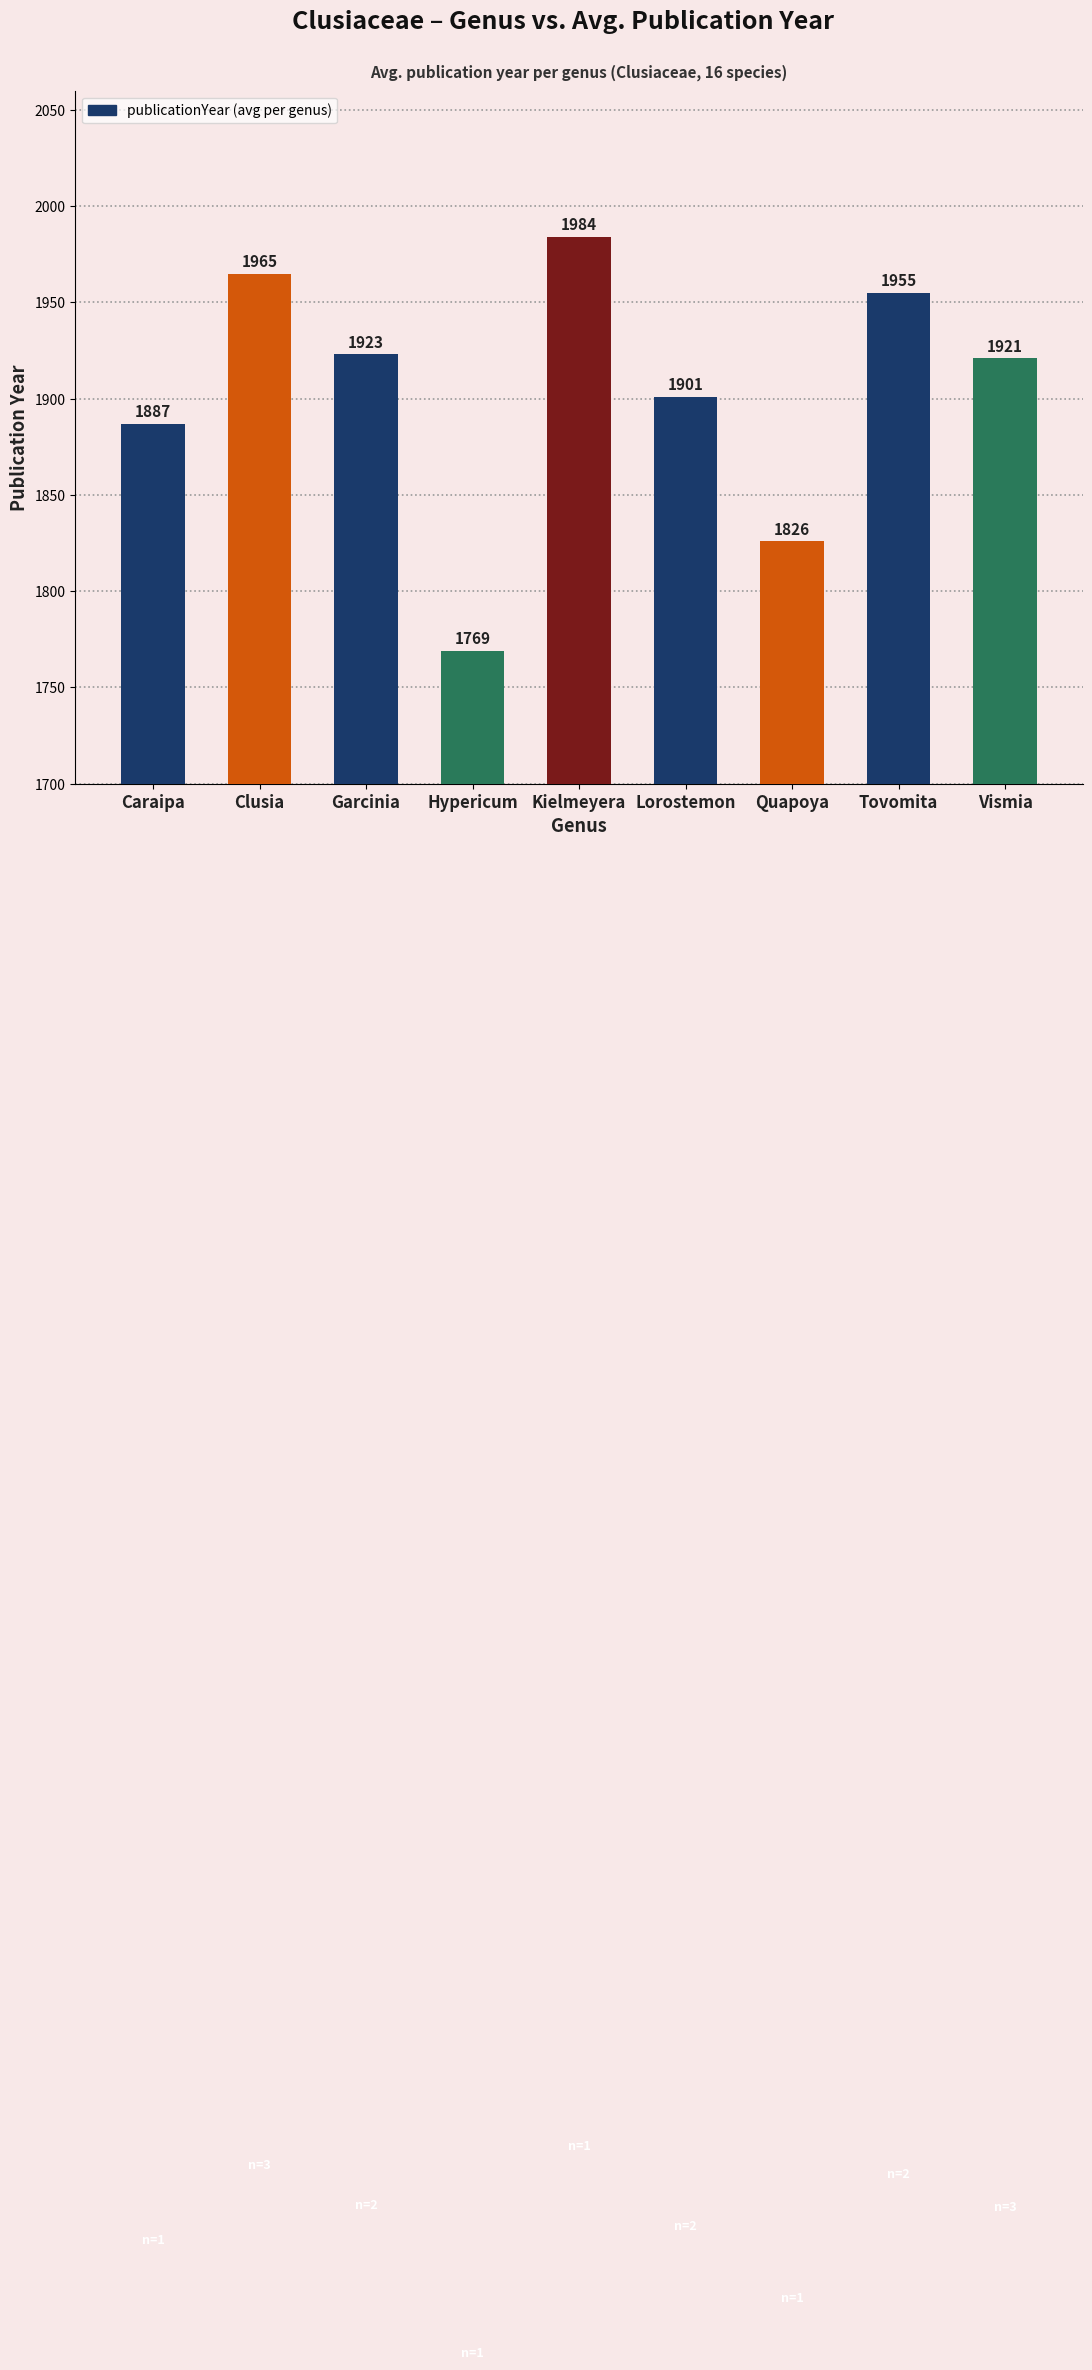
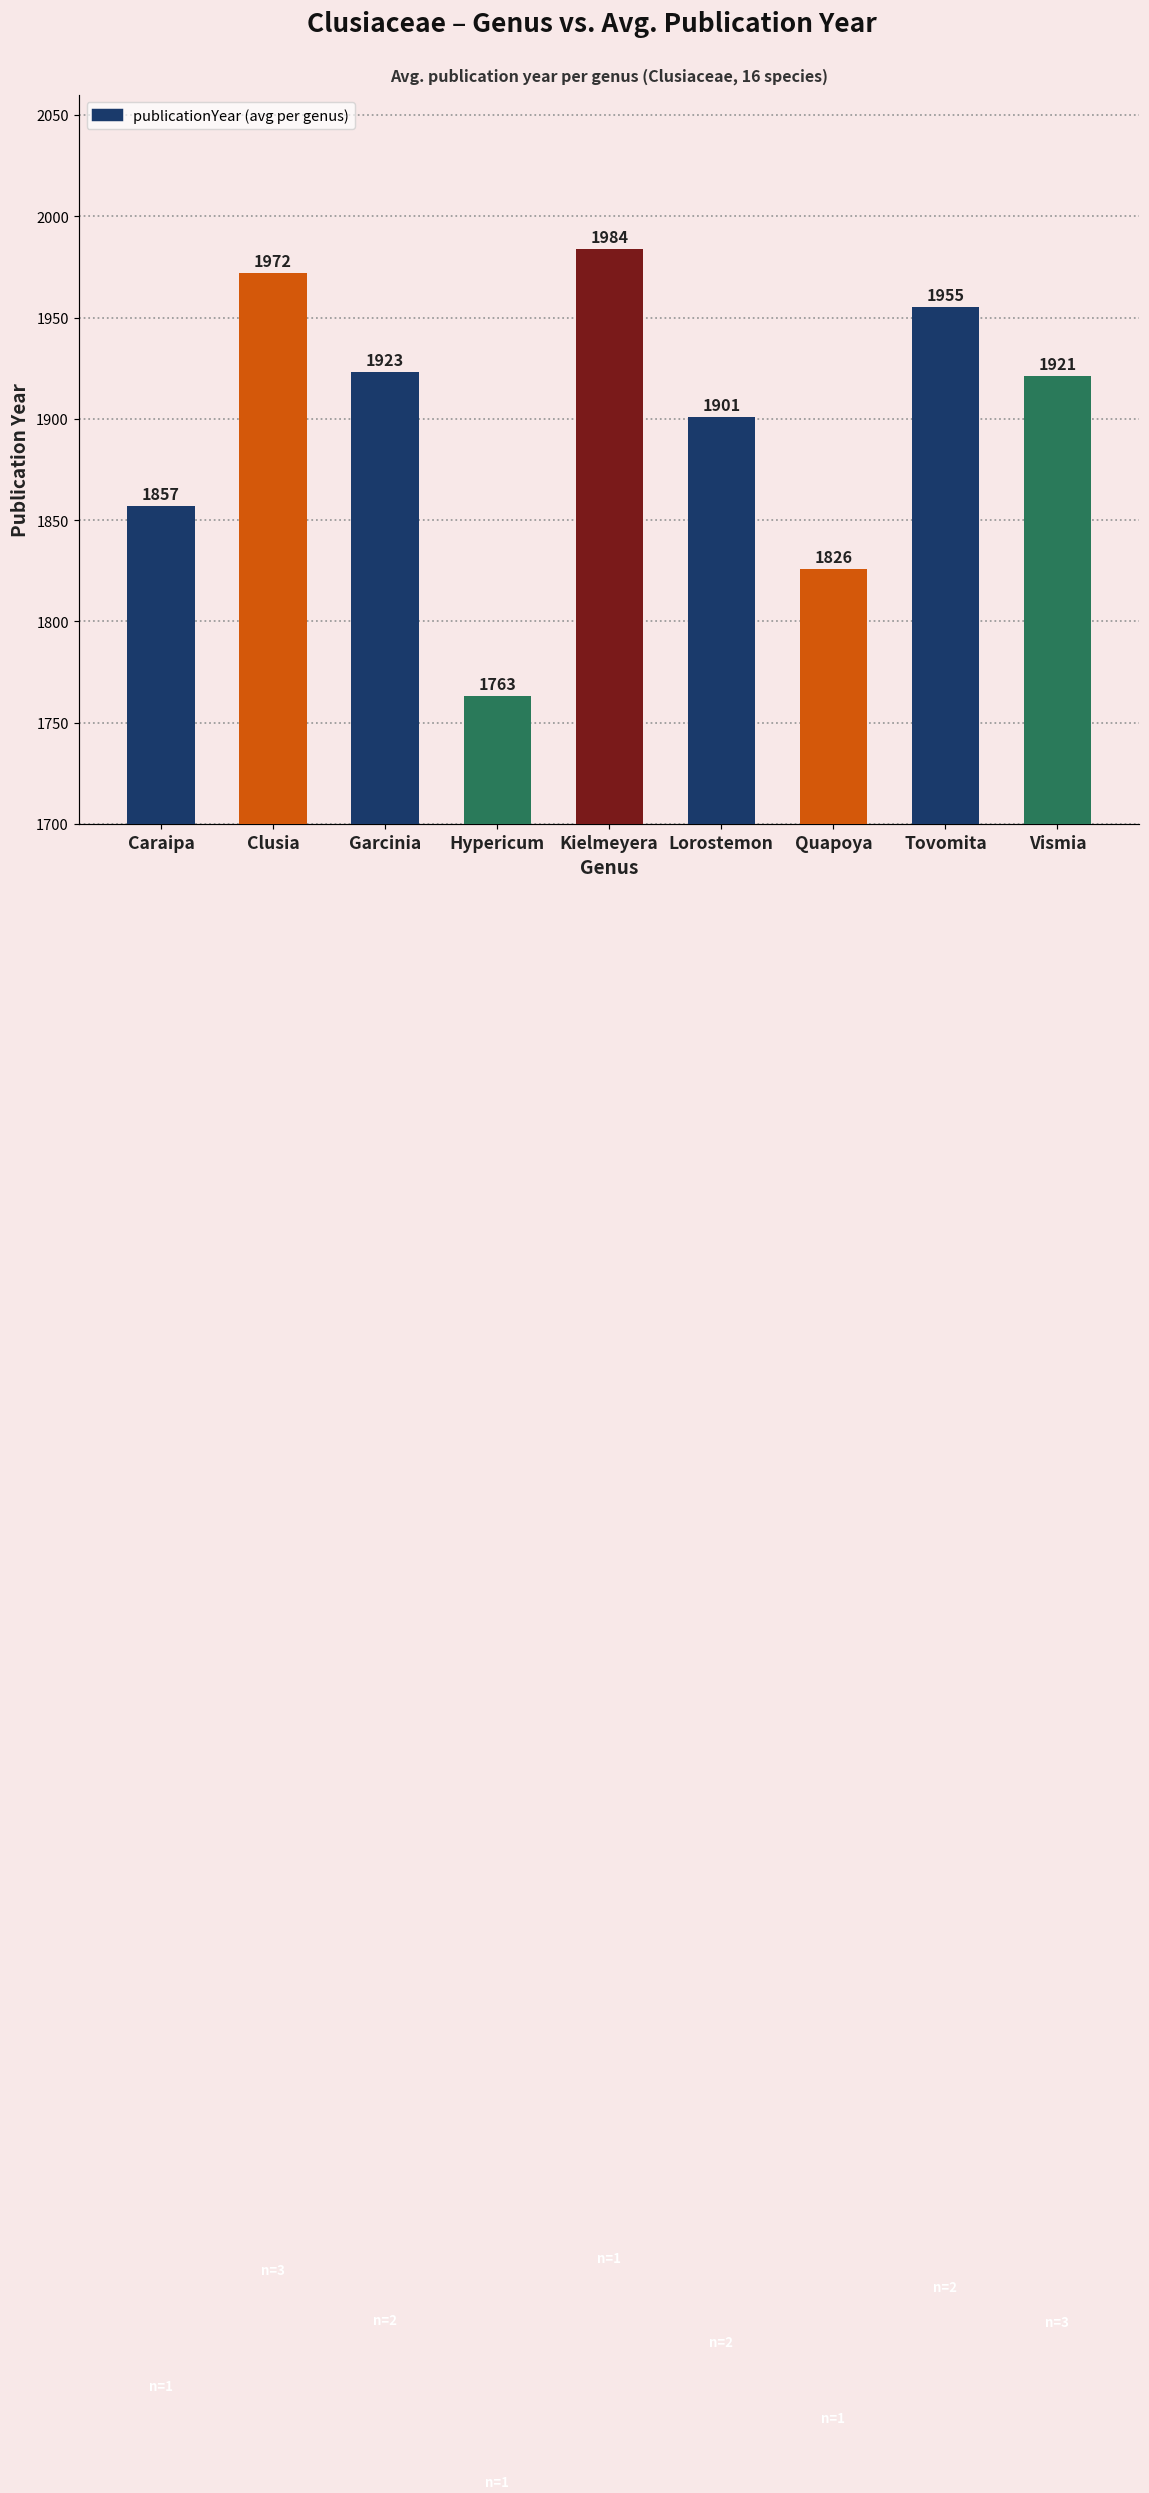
  {
-   "Caraipa": 1887,
-   "Clusia": 1965,
+   "Caraipa": 1857,
+   "Clusia": 1972,
    "Garcinia": 1923,
-   "Hypericum": 1769,
+   "Hypericum": 1763,
    "Kielmeyera": 1984,
    "Lorostemon": 1901,
    "Quapoya": 1826,
    "Tovomita": 1955,
    "Vismia": 1921
  }
